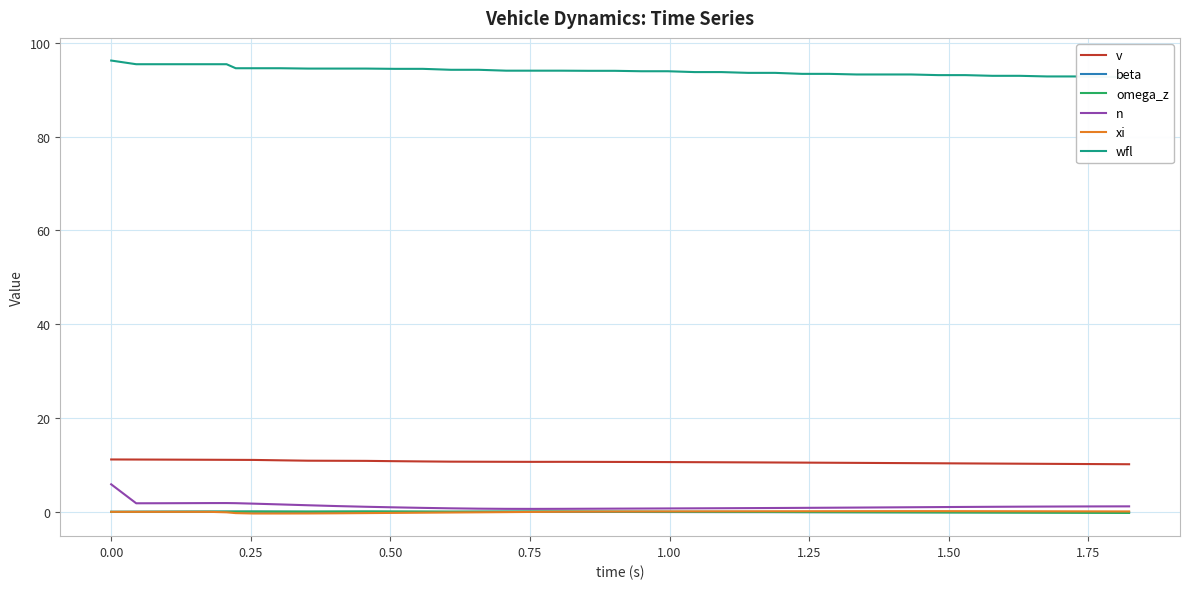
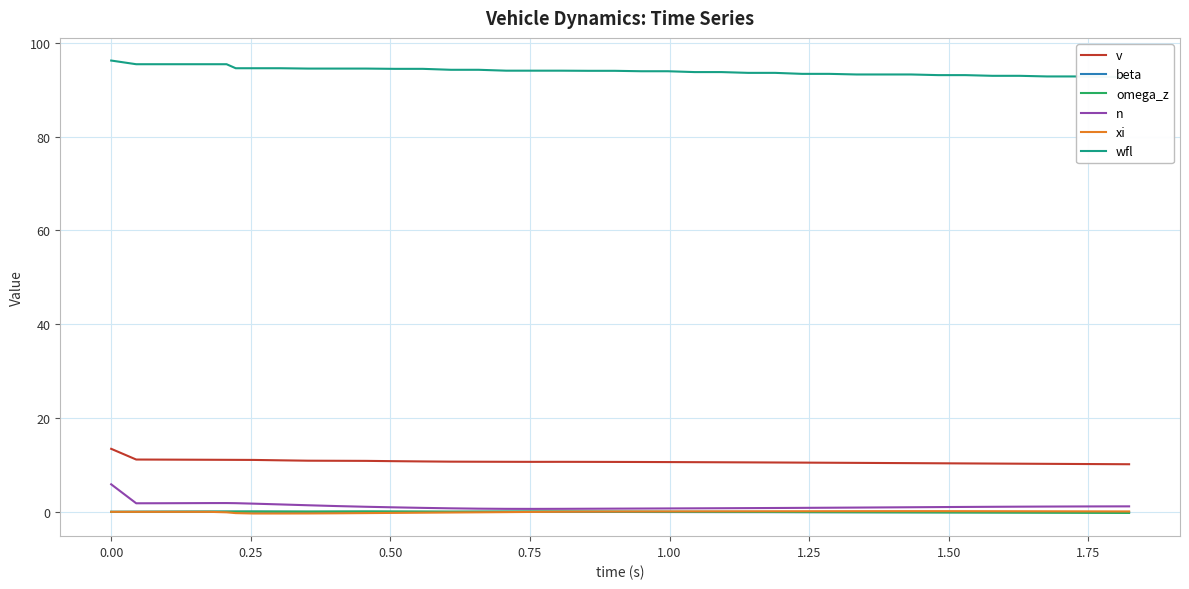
  {
    "v": {
-     "0.00": 11
+     "0.00": 13
    },
    "n": {
      "0.00": 6
    }
  }
